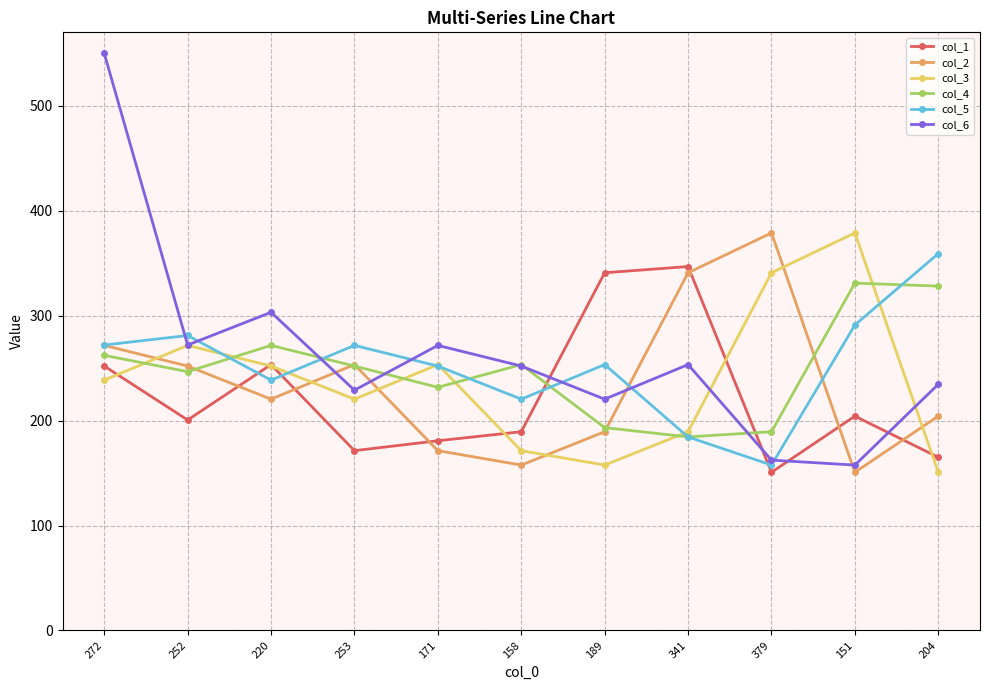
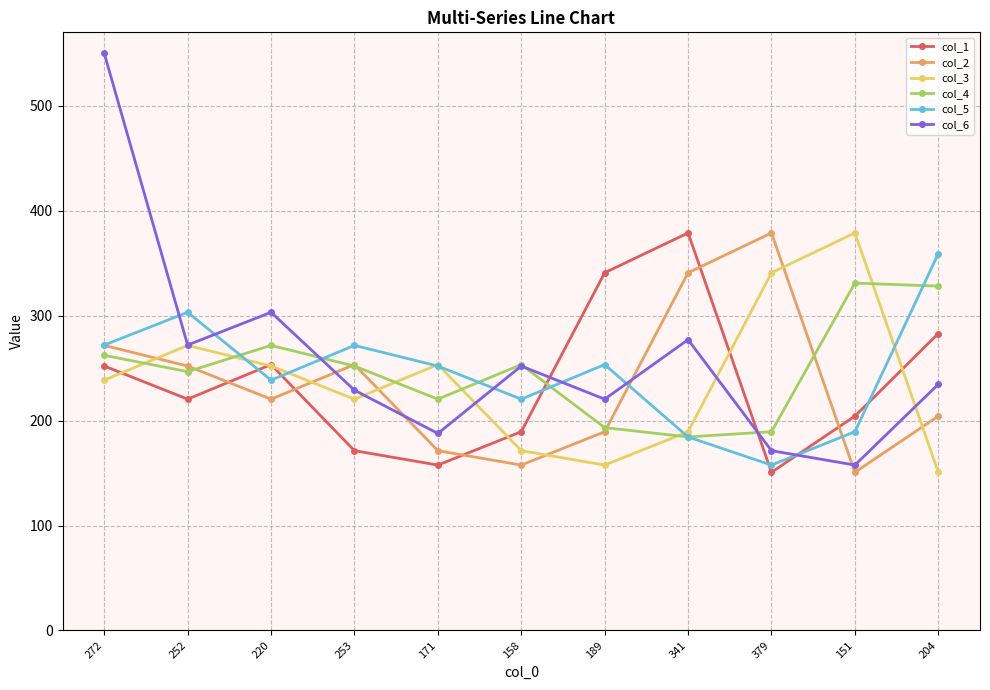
  {
    "col_1": {
      "272": 252,
-     "252": 201,
+     "252": 220,
      "253": 171,
-     "171": 181,
+     "171": 158,
      "158": 189,
      "189": 341,
-     "341": 347,
+     "341": 379,
      "379": 151,
      "151": 204,
-     "204": 165
+     "204": 283
    },
    "col_4": {
      "272": 262,
      "252": 247,
      "220": 272,
-     "171": 232,
+     "171": 220,
      "189": 193,
      "379": 189,
      "151": 331,
      "204": 328
    },
    "col_5": {
-     "252": 281,
+     "252": 303,
      "220": 239,
      "253": 272,
      "158": 220,
      "189": 253,
      "379": 158,
-     "151": 291,
+     "151": 189,
      "204": 359
    },
    "col_6": {
      "272": 550,
      "220": 303,
      "253": 229,
-     "171": 272,
+     "171": 188,
      "189": 220,
-     "341": 253,
-     "379": 162,
+     "341": 277,
+     "379": 171,
      "151": 158,
      "204": 235
    }
  }
